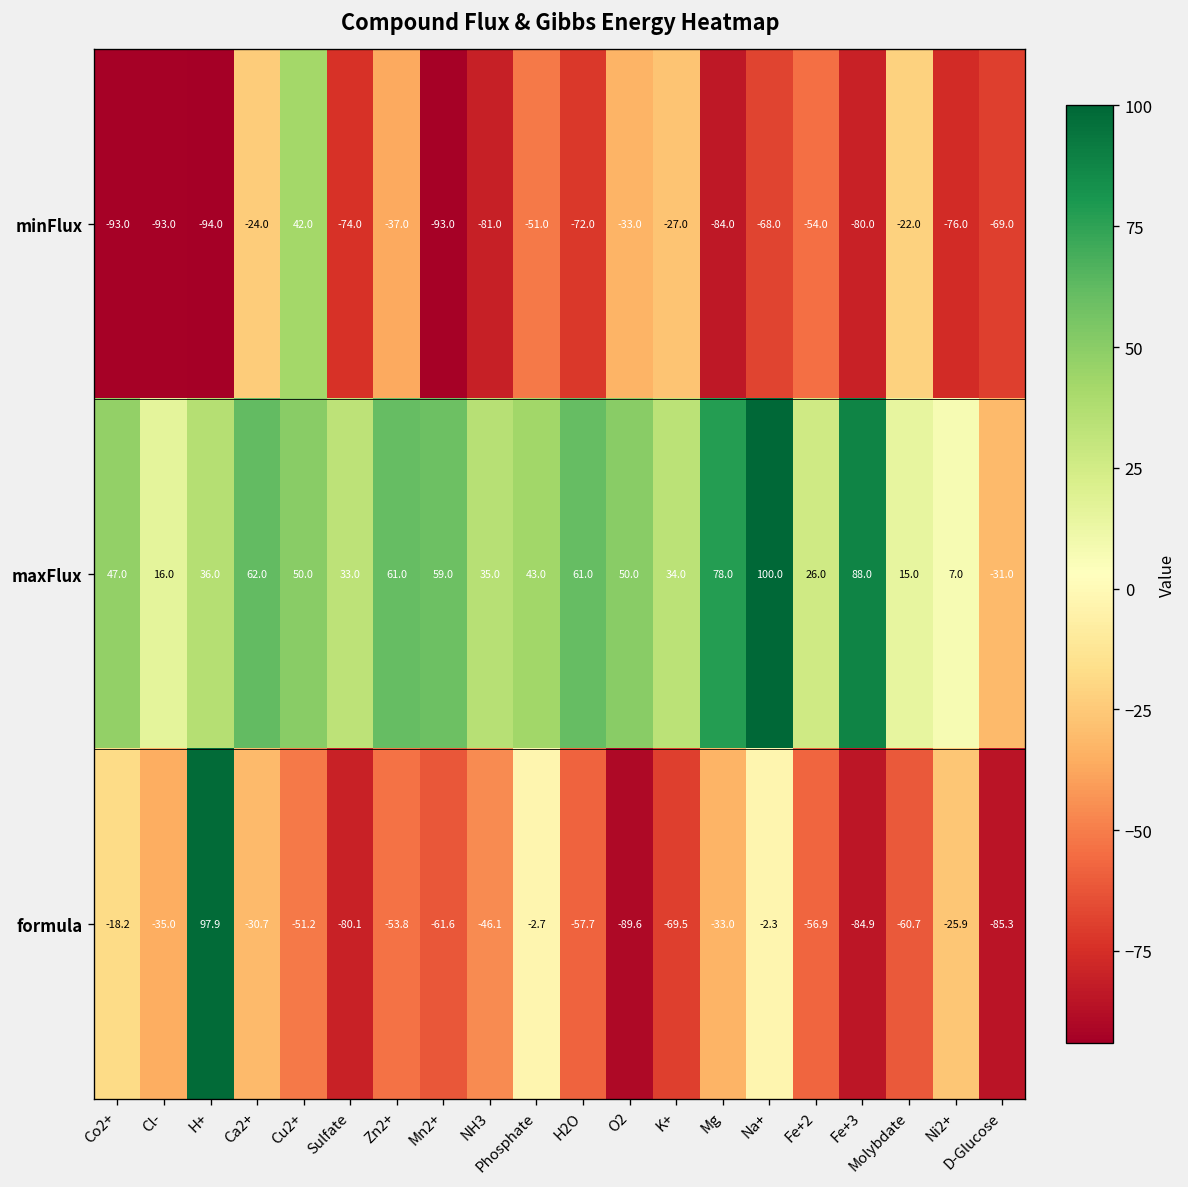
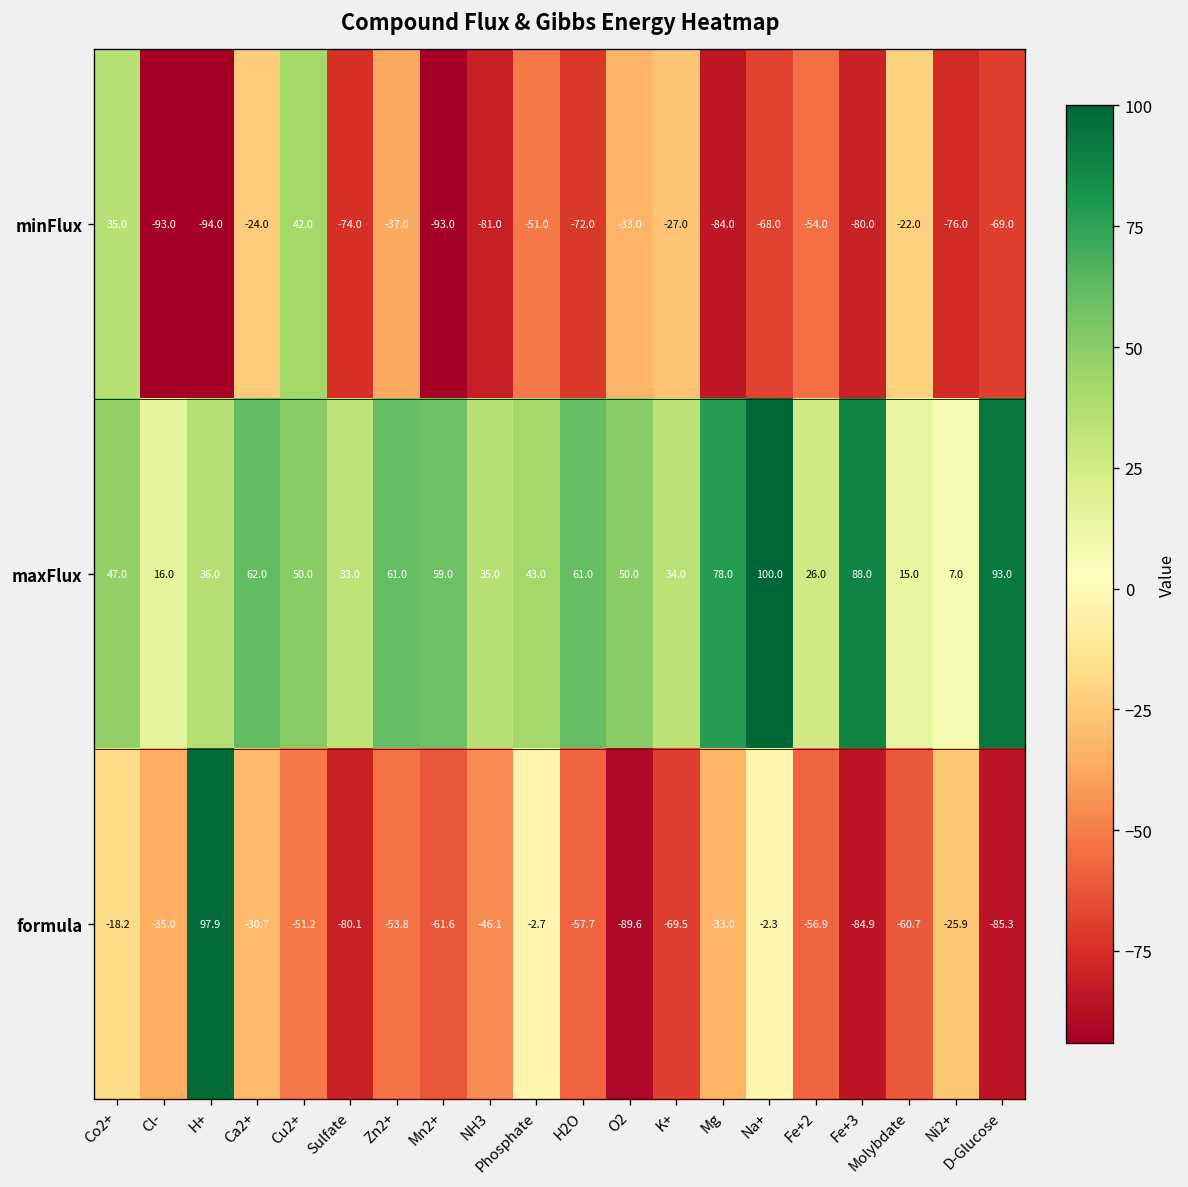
  {
    "minFlux": {
-     "Co2+": -93.0,
+     "Co2+": 35.0,
      "Cl-": -93.0,
      "H+": -94.0,
      "Ca2+": -24.0,
      "Cu2+": 42.0,
      "Sulfate": -74.0,
      "Zn2+": -37.0,
      "Mn2+": -93.0,
      "NH3": -81.0,
      "Phosphate": -51.0,
      "H2O": -72.0,
      "O2": -33.0,
      "K+": -27.0,
      "Mg": -84.0,
      "Na+": -68.0,
      "Fe+2": -54.0,
      "Fe+3": -80.0,
      "Molybdate": -22.0,
      "Ni2+": -76.0,
      "D-Glucose": -69.0
    },
    "maxFlux": {
      "Co2+": 47.0,
      "Cl-": 16.0,
      "H+": 36.0,
      "Ca2+": 62.0,
      "Cu2+": 50.0,
      "Sulfate": 33.0,
      "Zn2+": 61.0,
      "Mn2+": 59.0,
      "NH3": 35.0,
      "Phosphate": 43.0,
      "H2O": 61.0,
      "O2": 50.0,
      "K+": 34.0,
      "Mg": 78.0,
      "Na+": 100.0,
      "Fe+2": 26.0,
      "Fe+3": 88.0,
      "Molybdate": 15.0,
      "Ni2+": 7.0,
-     "D-Glucose": -31.0
+     "D-Glucose": 93.0
    },
    "formula": {
      "Co2+": -18.2,
      "Cl-": -35.0,
      "H+": 97.9,
      "Ca2+": -30.7,
      "Cu2+": -51.2,
      "Sulfate": -80.1,
      "Zn2+": -53.8,
      "Mn2+": -61.6,
      "NH3": -46.1,
      "Phosphate": -2.7,
      "H2O": -57.7,
      "O2": -89.6,
      "K+": -69.5,
      "Mg": -33.0,
      "Na+": -2.3,
      "Fe+2": -56.9,
      "Fe+3": -84.9,
      "Molybdate": -60.7,
      "Ni2+": -25.9,
      "D-Glucose": -85.3
    }
  }
